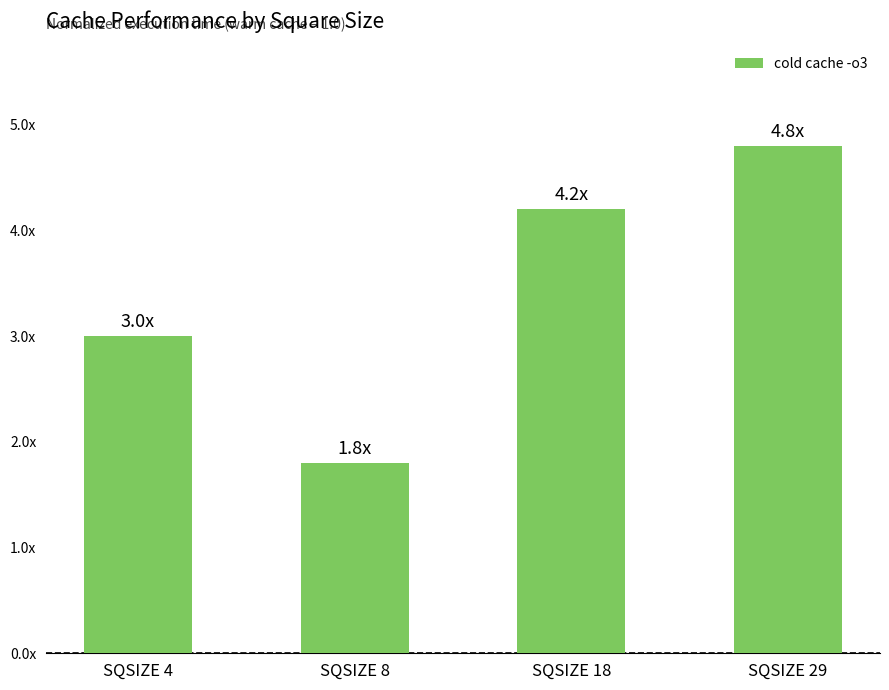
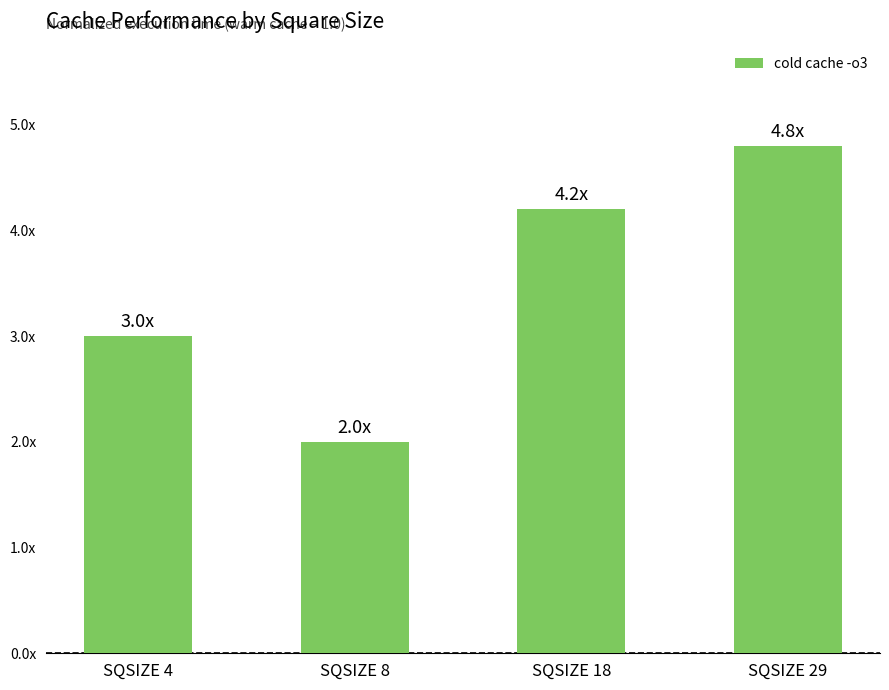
  {
    "SQSIZE 4": "3.0x",
-   "SQSIZE 8": "1.8x",
+   "SQSIZE 8": "2.0x",
    "SQSIZE 18": "4.2x",
    "SQSIZE 29": "4.8x"
  }
